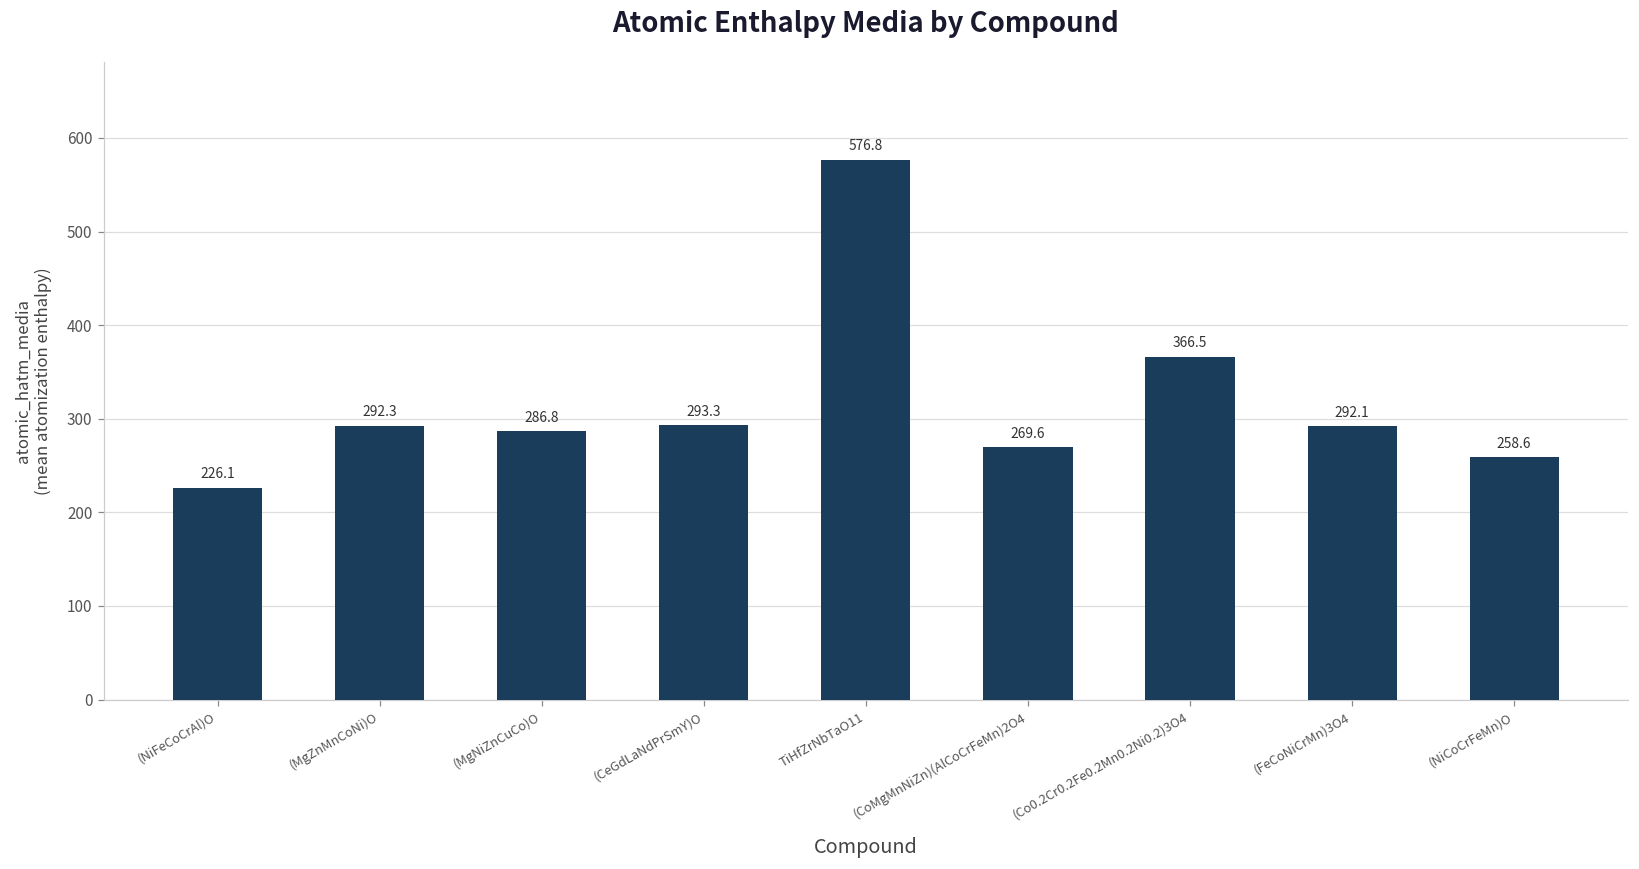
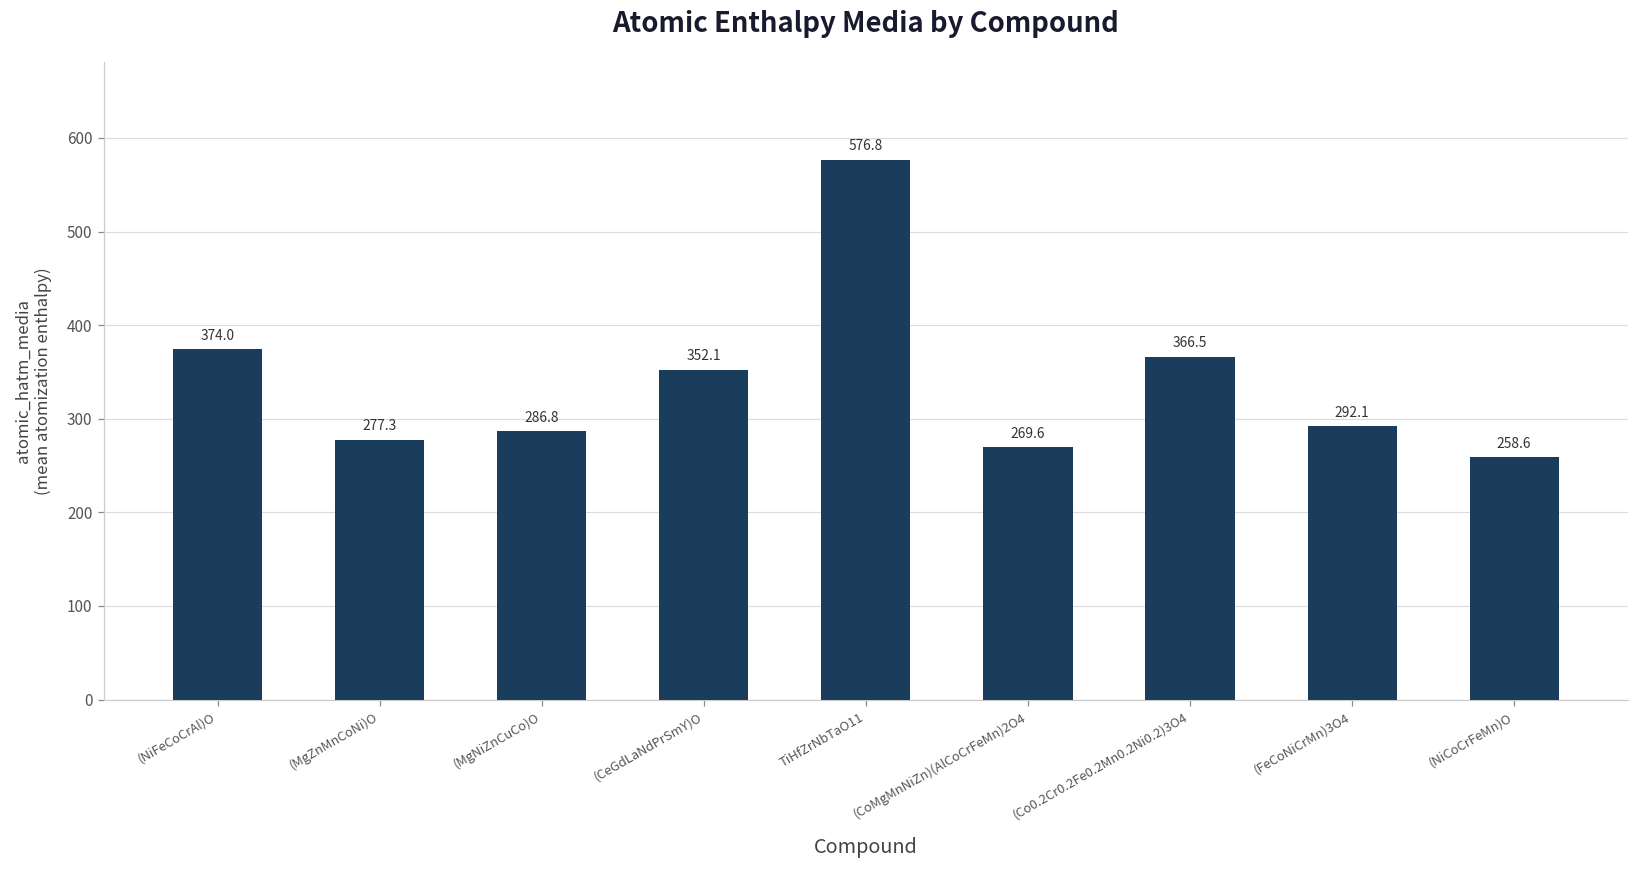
  {
-   "(NiFeCoCrAl)O": 226.1,
-   "(MgZnMnCoNi)O": 292.3,
+   "(NiFeCoCrAl)O": 374.0,
+   "(MgZnMnCoNi)O": 277.3,
    "(MgNiZnCuCo)O": 286.8,
-   "(CeGdLaNdPrSmY)O": 293.3,
+   "(CeGdLaNdPrSmY)O": 352.1,
    "TiHfZrNbTaO11": 576.8,
    "(CoMgMnNiZn)(AlCoCrFeMn)2O4": 269.6,
    "(Co0.2Cr0.2Fe0.2Mn0.2Ni0.2)3O4": 366.5,
    "(FeCoNiCrMn)3O4": 292.1,
    "(NiCoCrFeMn)O": 258.6
  }
